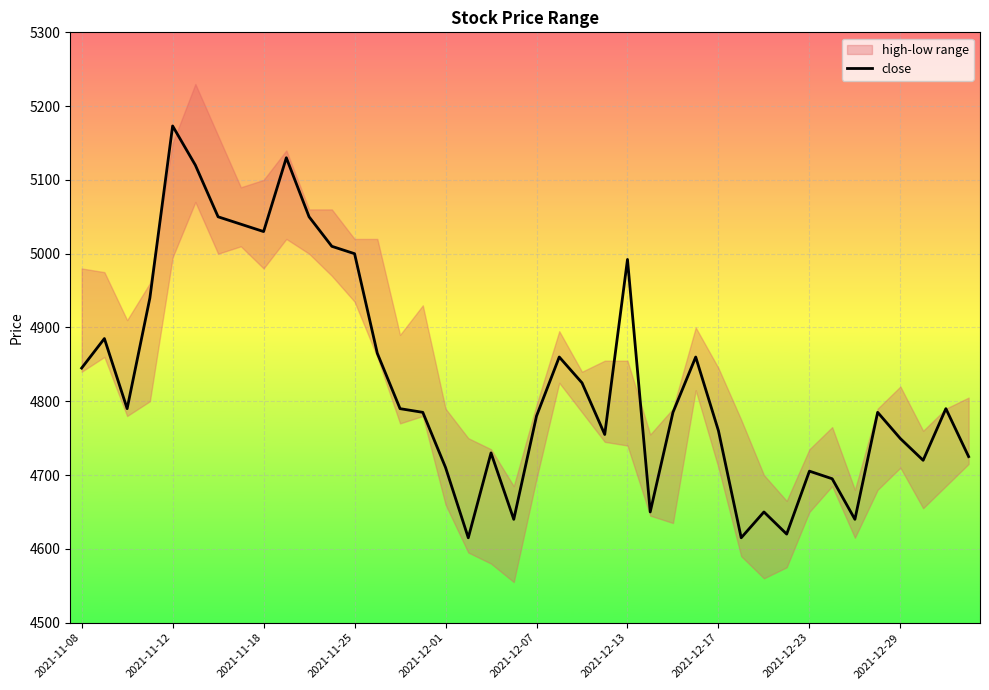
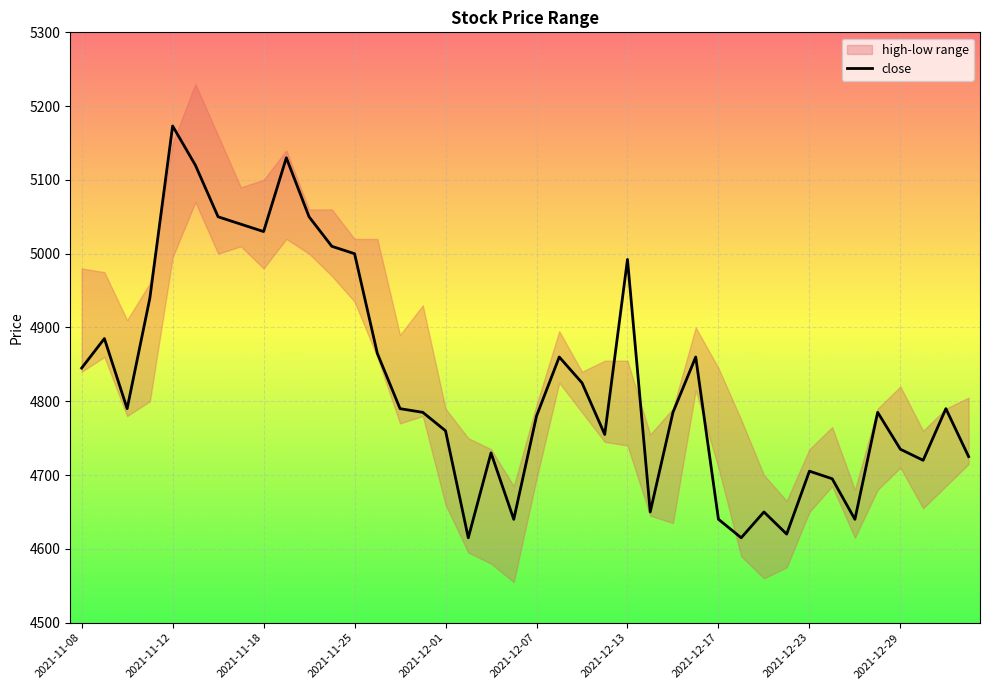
  {
    "close": {
      "2021-11-08": 4850,
      "2021-11-12": 5170,
      "2021-11-18": 5030,
      "2021-11-25": 5000,
-     "2021-12-01": 4710,
+     "2021-12-01": 4760,
      "2021-12-07": 4780,
      "2021-12-13": 4990,
-     "2021-12-17": 4760,
+     "2021-12-17": 4640,
      "2021-12-23": 4710,
-     "2021-12-29": 4750
+     "2021-12-29": 4740
    }
  }
